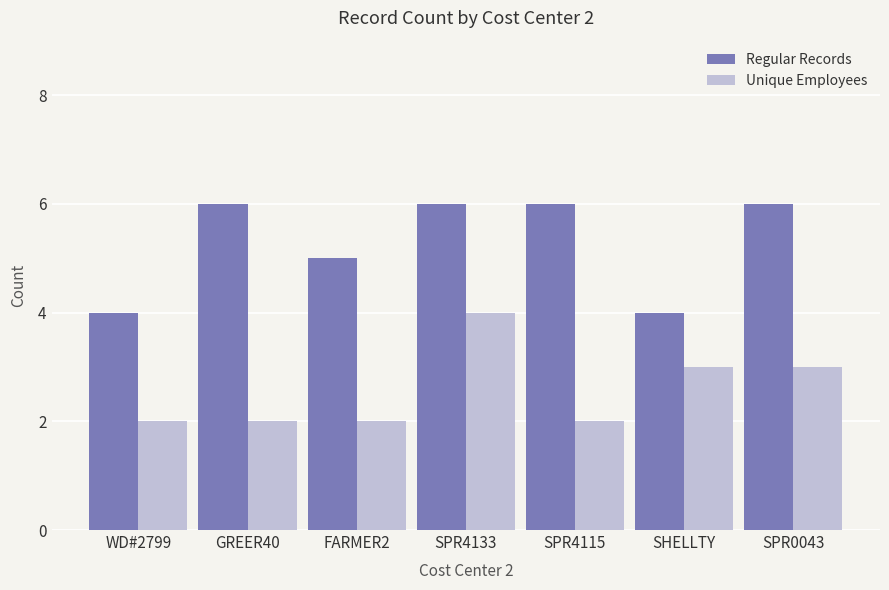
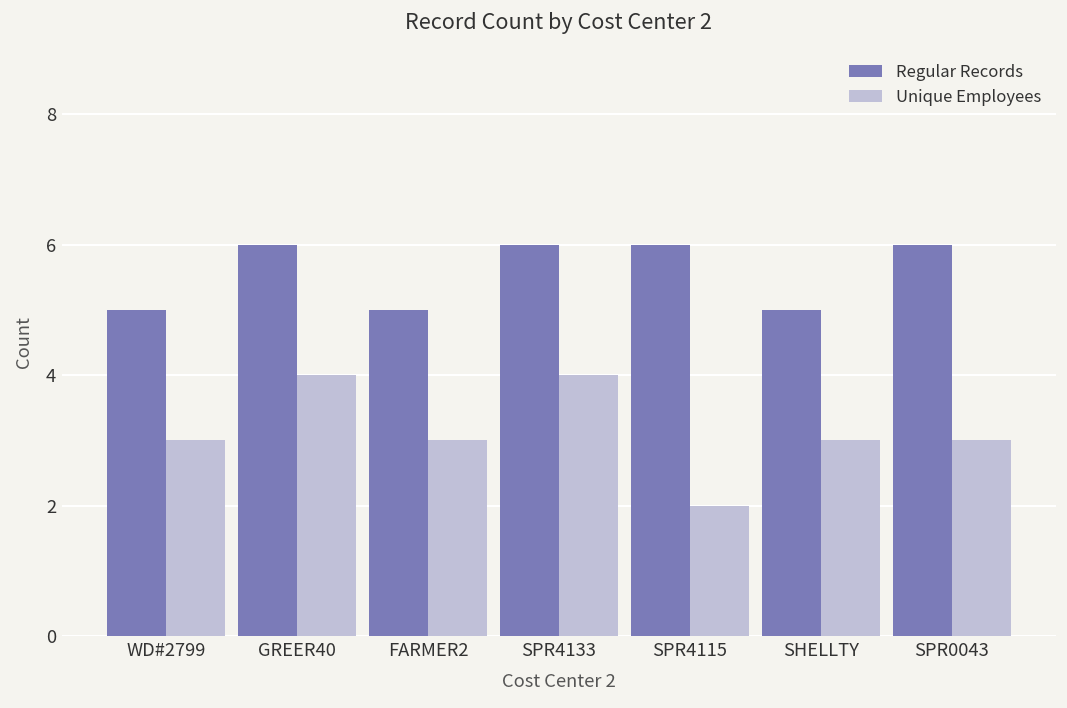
  {
    "Regular Records": {
-     "WD#2799": 4,
+     "WD#2799": 5,
      "GREER40": 6,
      "FARMER2": 5,
      "SPR4133": 6,
      "SPR4115": 6,
-     "SHELLTY": 4,
+     "SHELLTY": 5,
      "SPR0043": 6
    },
    "Unique Employees": {
-     "WD#2799": 2,
-     "GREER40": 2,
-     "FARMER2": 2,
+     "WD#2799": 3,
+     "GREER40": 4,
+     "FARMER2": 3,
      "SPR4133": 4,
      "SPR4115": 2,
      "SHELLTY": 3,
      "SPR0043": 3
    }
  }
